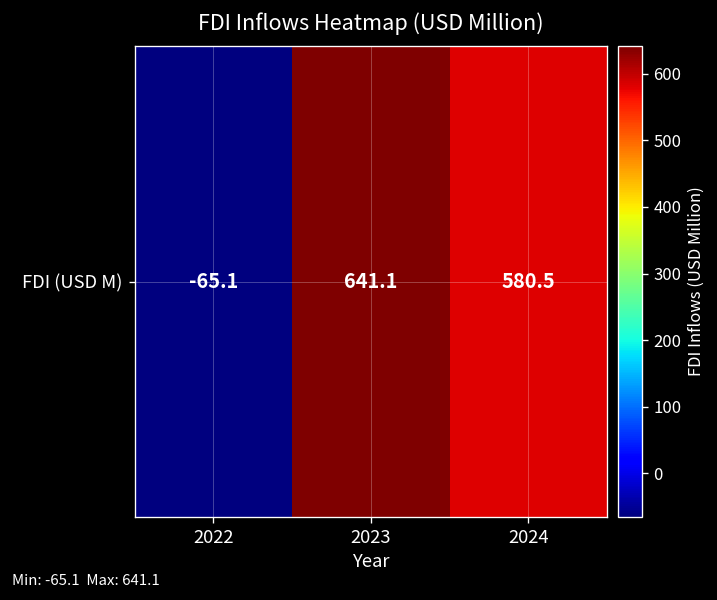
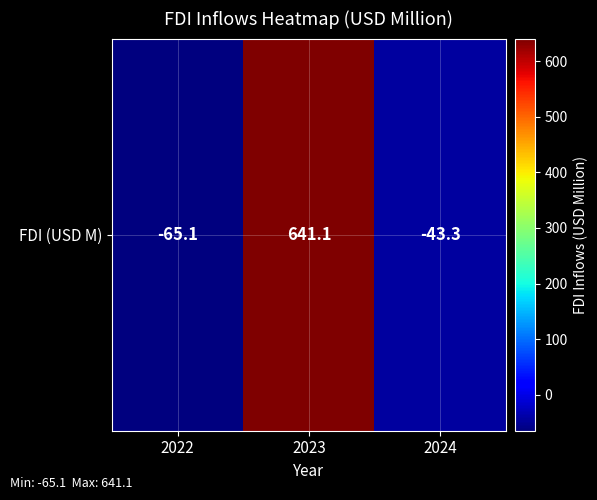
  {
    "FDI (USD M)": {
      "2022": -65.1,
      "2023": 641.1,
-     "2024": 580.5
+     "2024": -43.3
    }
  }
